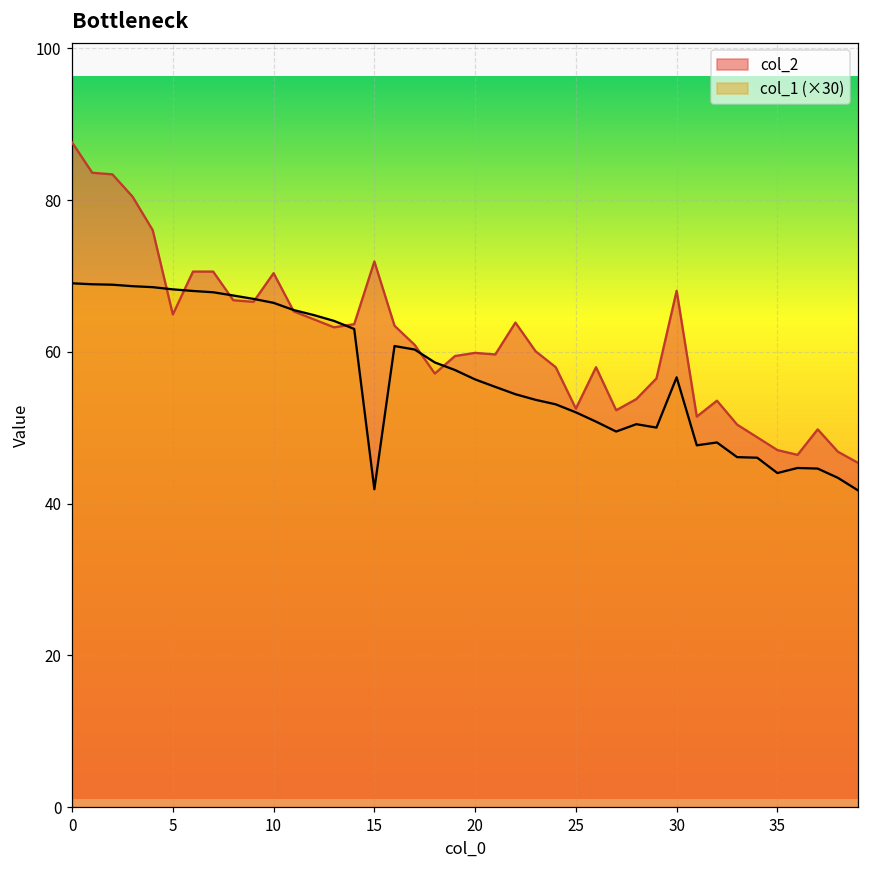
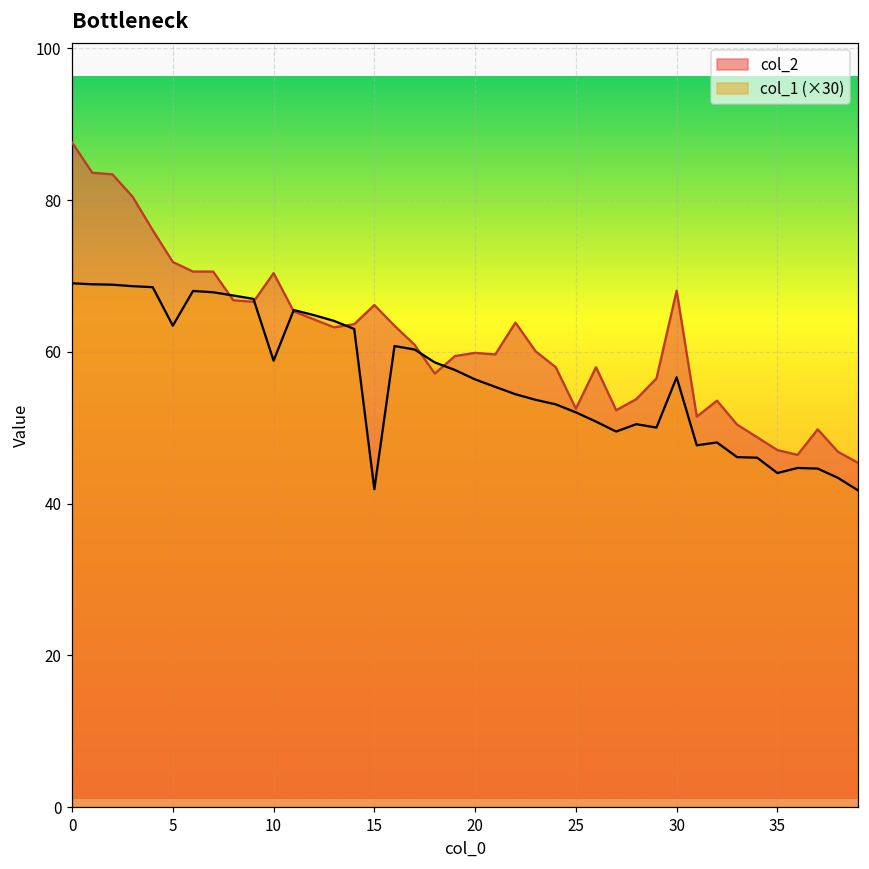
  {
    "col_2": {
      "0": 88,
-     "5": 65,
+     "5": 72,
      "10": 70,
-     "15": 72,
+     "15": 66,
      "20": 60,
      "25": 53,
      "30": 68,
      "35": 47
    },
    "col_1 (×30)": {
      "0": 69,
-     "5": 68,
-     "10": 66,
+     "5": 63,
+     "10": 59,
      "15": 42,
      "20": 56,
      "25": 52,
      "30": 57,
      "35": 44
    }
  }
